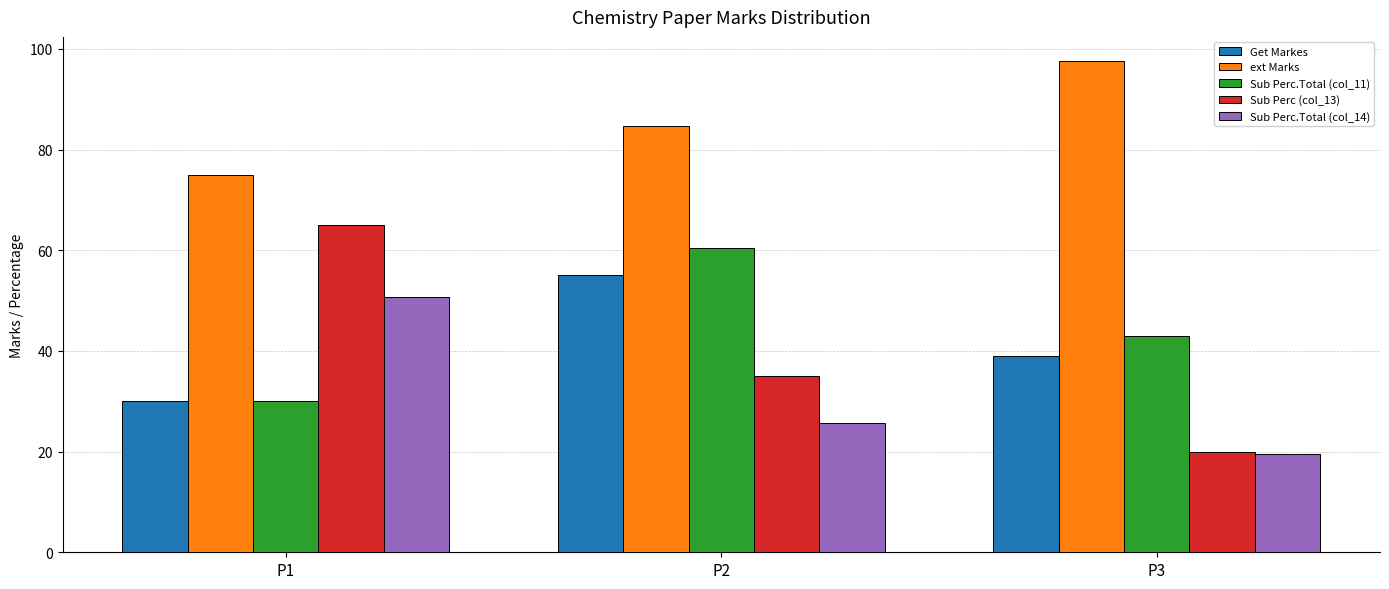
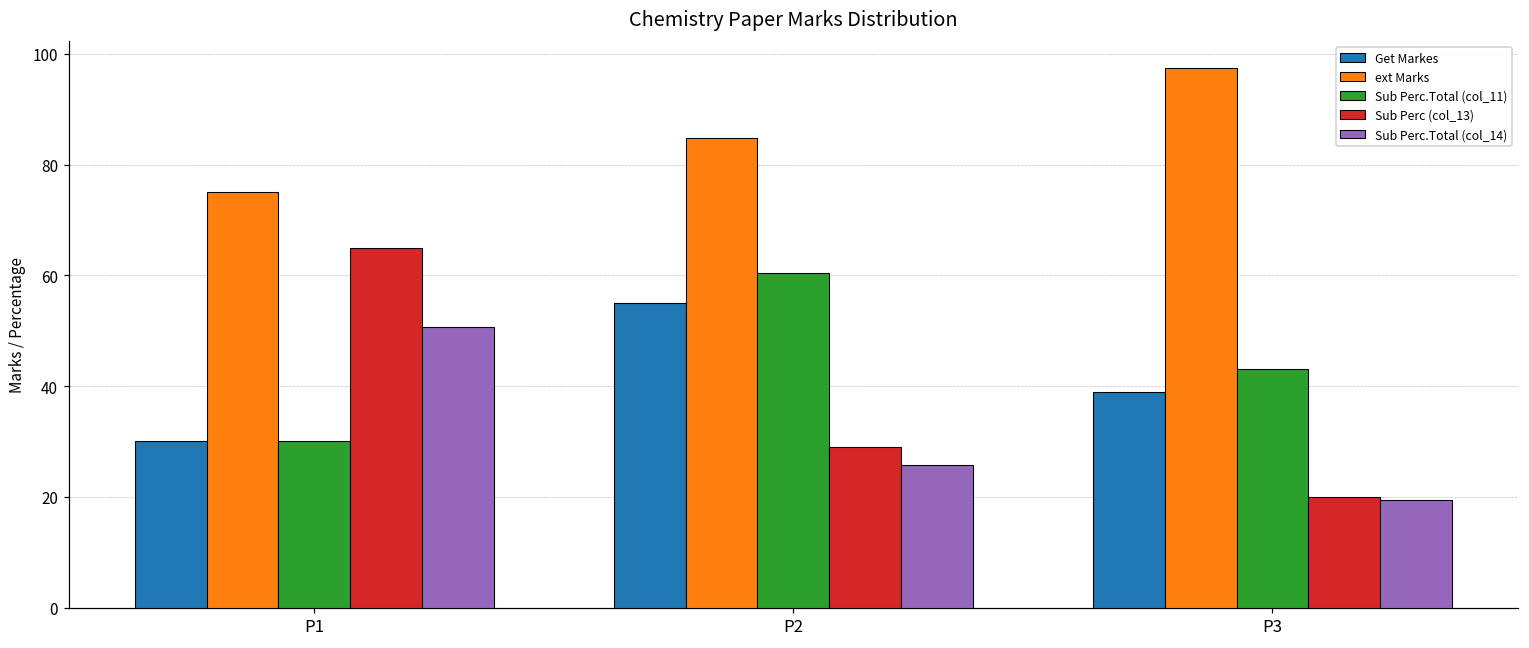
  {
    "Get Markes": {
      "P1": 30,
      "P2": 55,
      "P3": 39
    },
    "ext Marks": {
      "P1": 75,
      "P2": 85,
      "P3": 98
    },
    "Sub Perc.Total (col_11)": {
      "P1": 30,
      "P2": 60,
      "P3": 43
    },
    "Sub Perc (col_13)": {
      "P1": 65,
-     "P2": 35,
+     "P2": 29,
      "P3": 20
    },
    "Sub Perc.Total (col_14)": {
      "P1": 51,
      "P2": 26,
      "P3": 20
    }
  }
